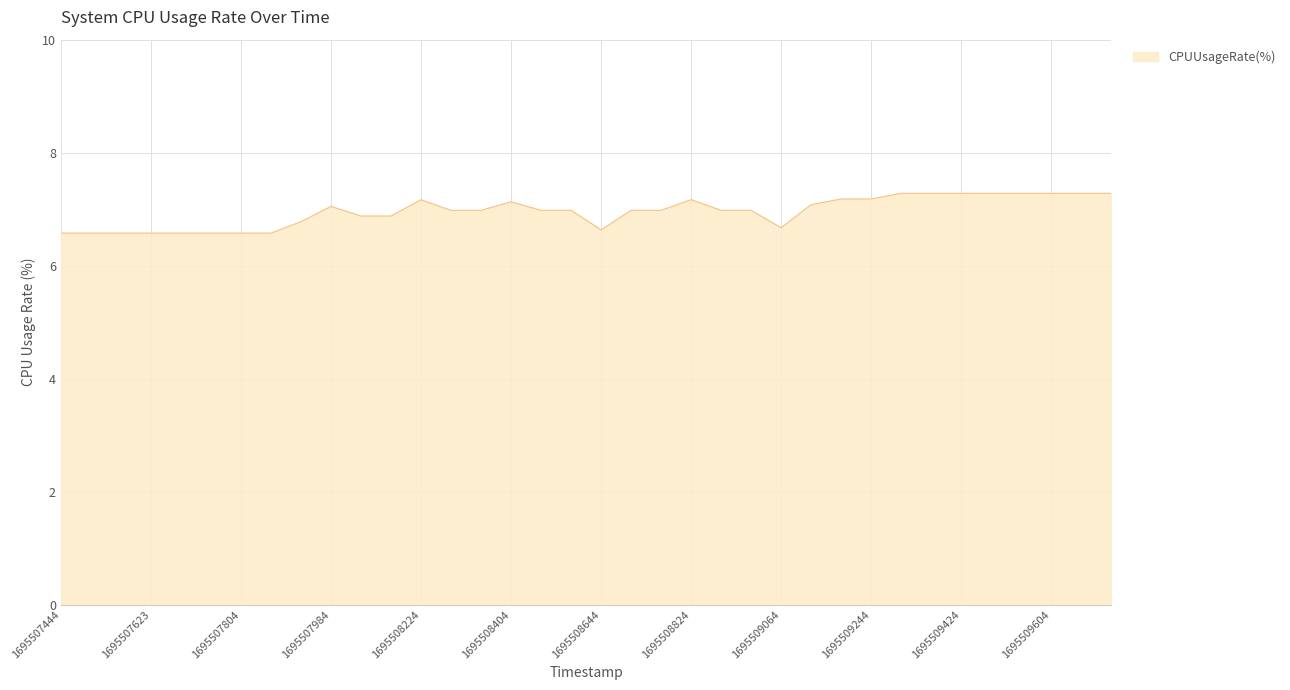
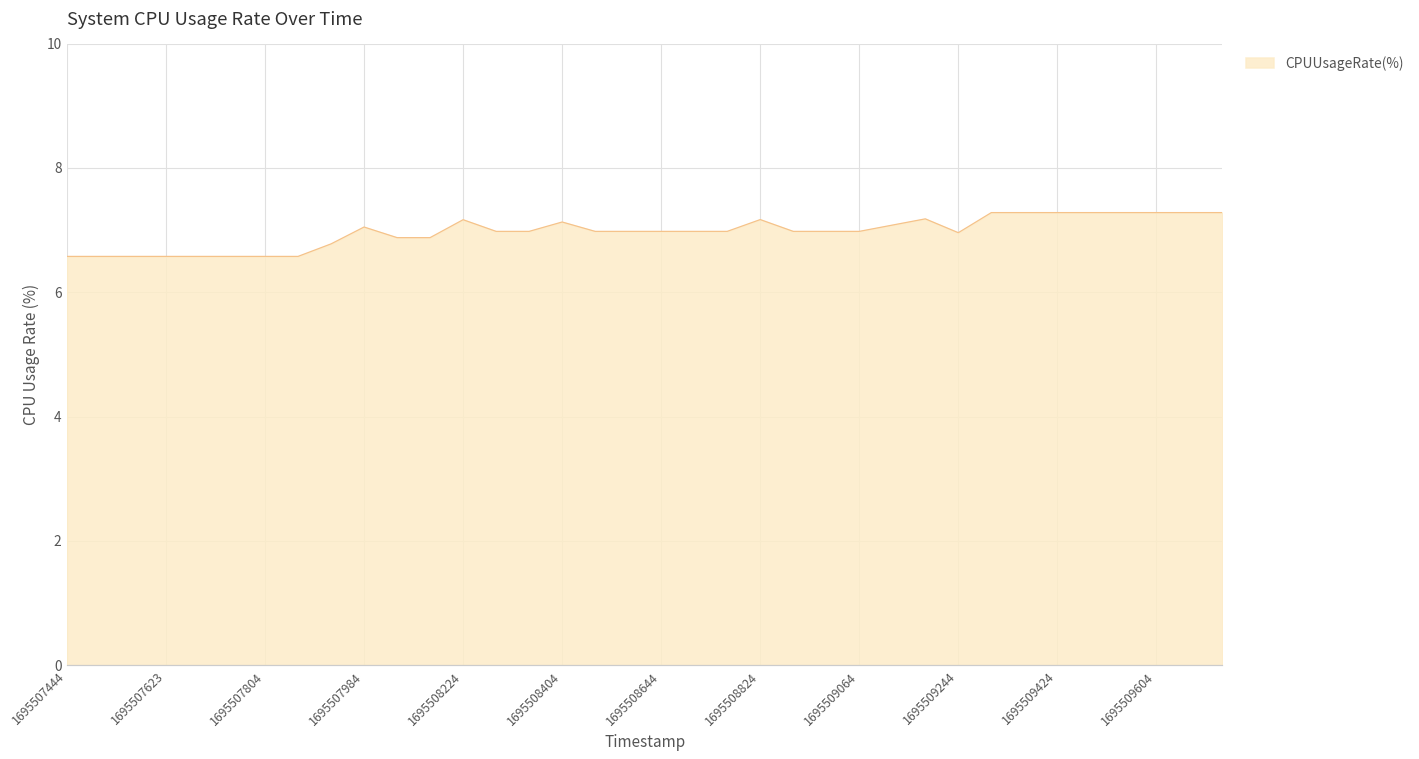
  {
    "1695507444": 6.6,
    "1695507623": 6.6,
    "1695507804": 6.6,
    "1695507984": 7.0,
    "1695508224": 7.2,
    "1695508404": 7.1,
-   "1695508644": 6.6,
+   "1695508644": 7.0,
    "1695508824": 7.2,
-   "1695509064": 6.7,
-   "1695509244": 7.2,
+   "1695509064": 7.0,
+   "1695509244": 7.0,
    "1695509424": 7.3,
    "1695509604": 7.3
  }
